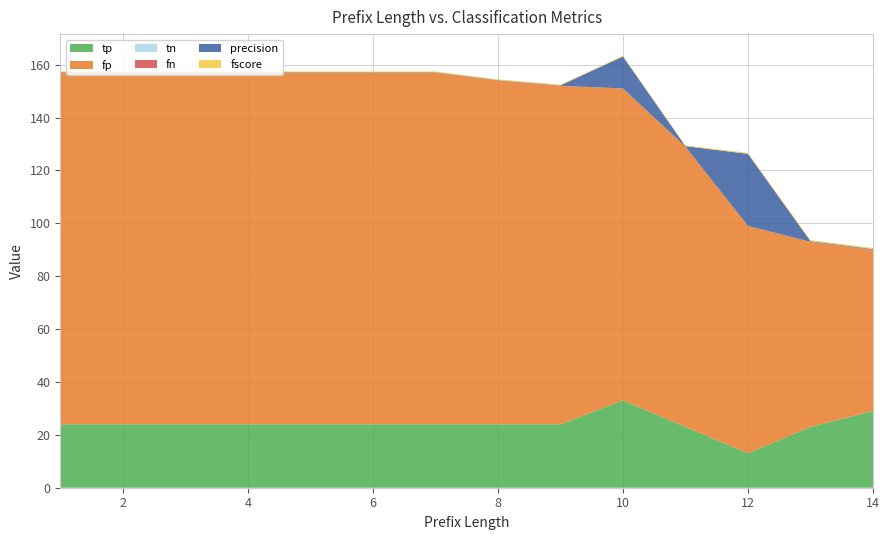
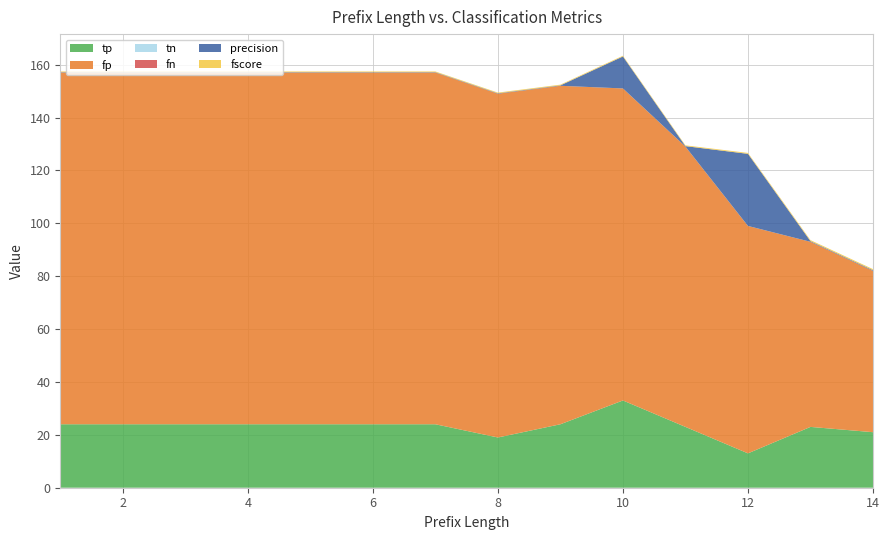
  {
    "tp": {
      "2": 24,
      "4": 24,
      "6": 24,
-     "8": 24,
+     "8": 19,
      "10": 33,
      "12": 13,
-     "14": 29
+     "14": 21
    }
  }
